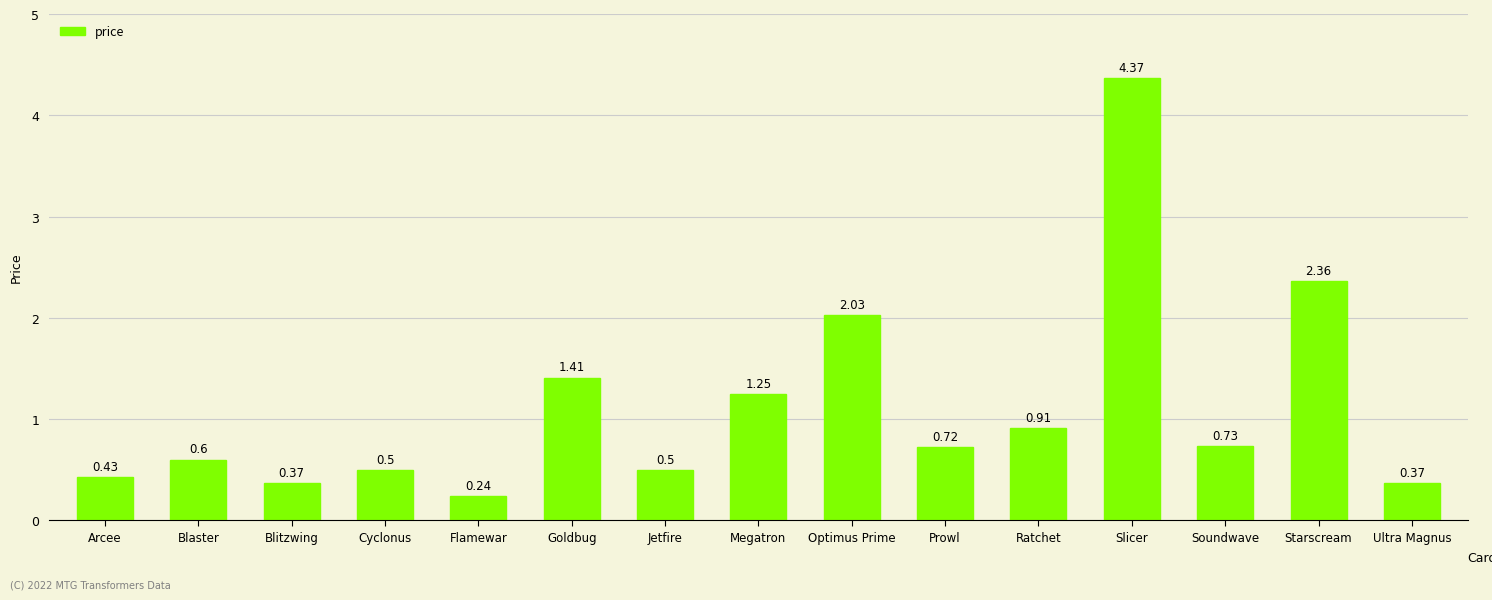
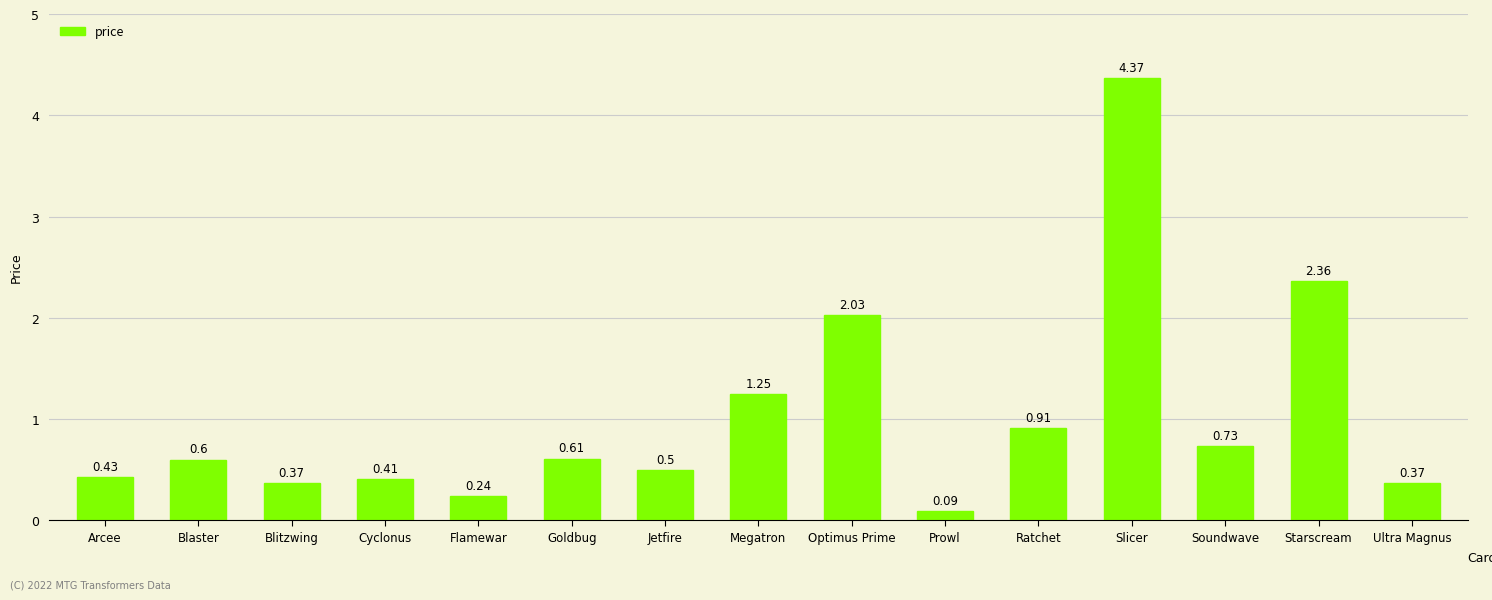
  {
    "Arcee": 0.43,
    "Blaster": 0.6,
    "Blitzwing": 0.37,
-   "Cyclonus": 0.5,
+   "Cyclonus": 0.41,
    "Flamewar": 0.24,
-   "Goldbug": 1.41,
+   "Goldbug": 0.61,
    "Jetfire": 0.5,
    "Megatron": 1.25,
    "Optimus Prime": 2.03,
-   "Prowl": 0.72,
+   "Prowl": 0.09,
    "Ratchet": 0.91,
    "Slicer": 4.37,
    "Soundwave": 0.73,
    "Starscream": 2.36,
    "Ultra Magnus": 0.37
  }
